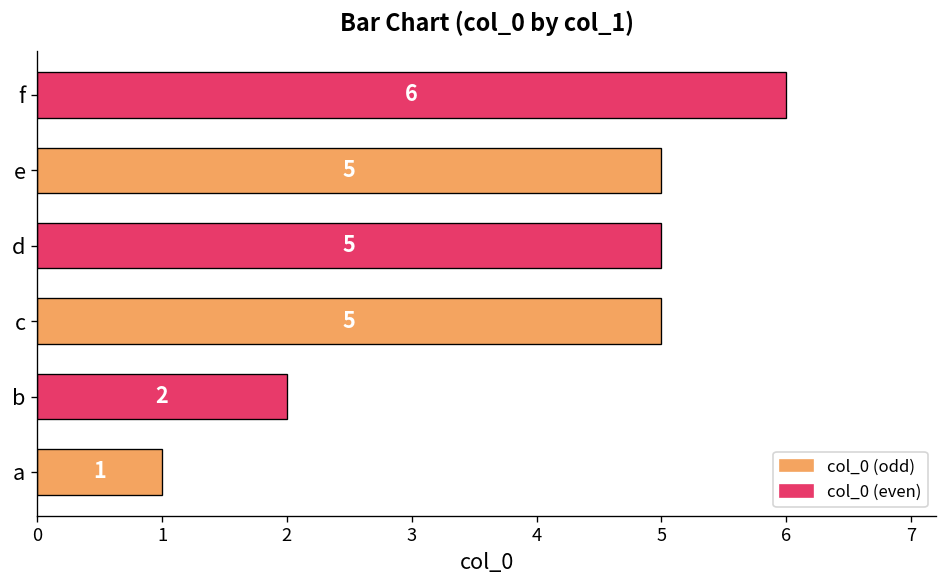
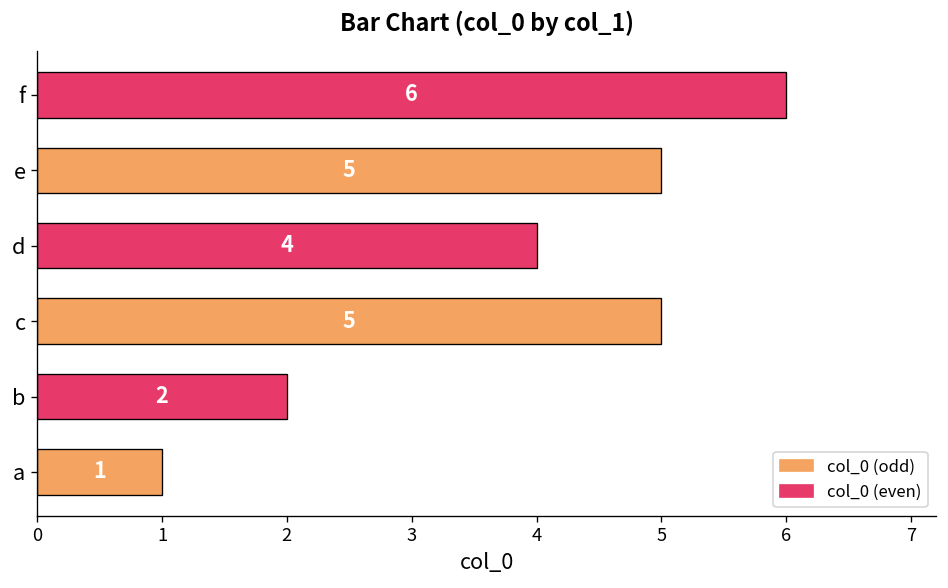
  {
    "f": 6,
    "e": 5,
-   "d": 5,
+   "d": 4,
    "c": 5,
    "b": 2,
    "a": 1
  }
